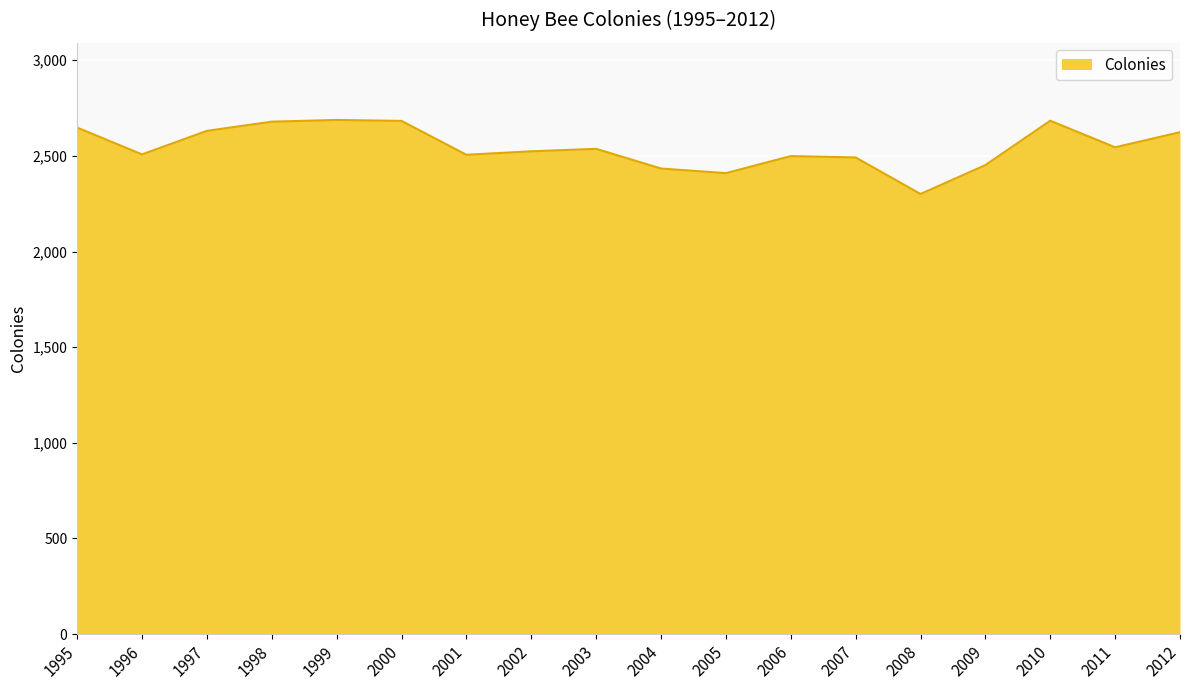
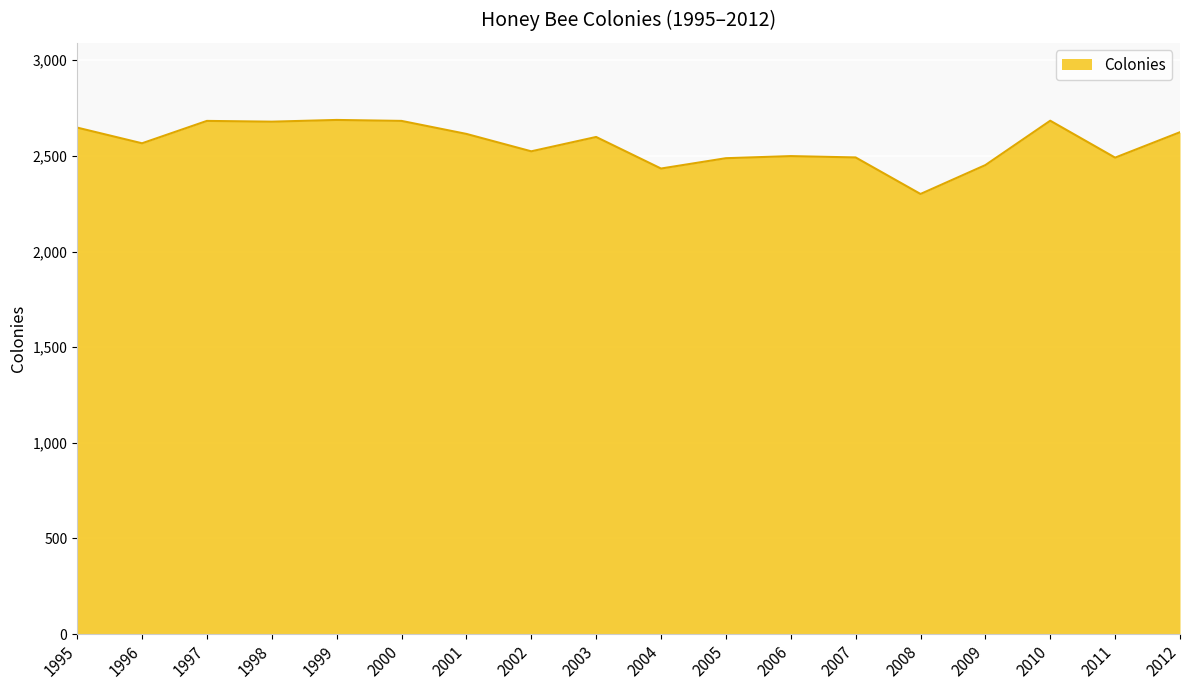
  {
    "1995": "2,650",
-   "1996": "2,510",
-   "1997": "2,630",
+   "1996": "2,570",
+   "1997": "2,680",
    "1998": "2,680",
    "1999": "2,690",
    "2000": "2,680",
-   "2001": "2,510",
+   "2001": "2,620",
    "2002": "2,520",
-   "2003": "2,540",
+   "2003": "2,600",
    "2004": "2,430",
-   "2005": "2,410",
+   "2005": "2,490",
    "2006": "2,500",
    "2007": "2,490",
    "2008": "2,300",
    "2009": "2,450",
    "2010": "2,680",
-   "2011": "2,550",
+   "2011": "2,490",
    "2012": "2,620"
  }
